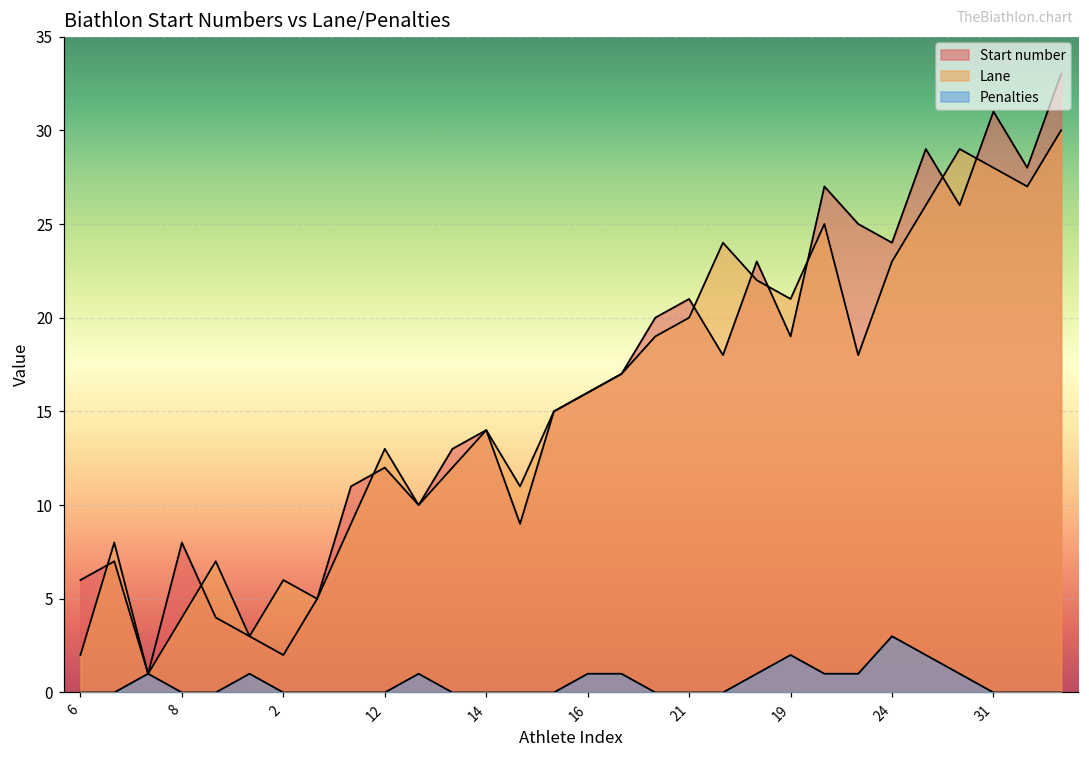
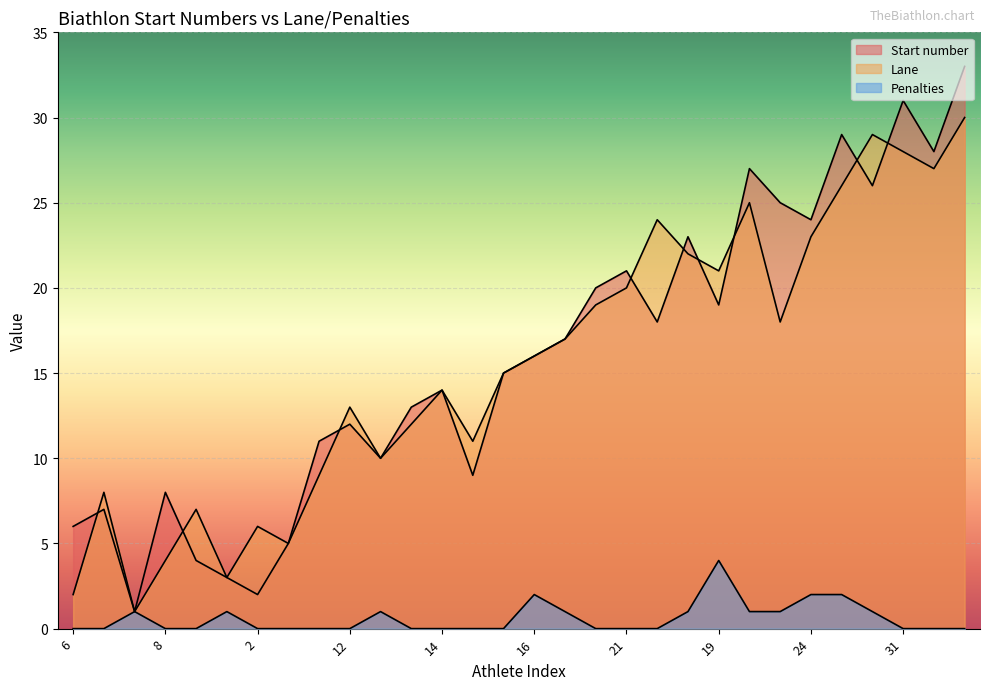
  {
    "Penalties": {
      "6": 0,
      "8": 0,
      "2": 0,
      "12": 0,
      "14": 0,
-     "16": 1,
+     "16": 2,
      "21": 0,
-     "19": 2,
-     "24": 3,
+     "19": 4,
+     "24": 2,
      "31": 0
    }
  }
